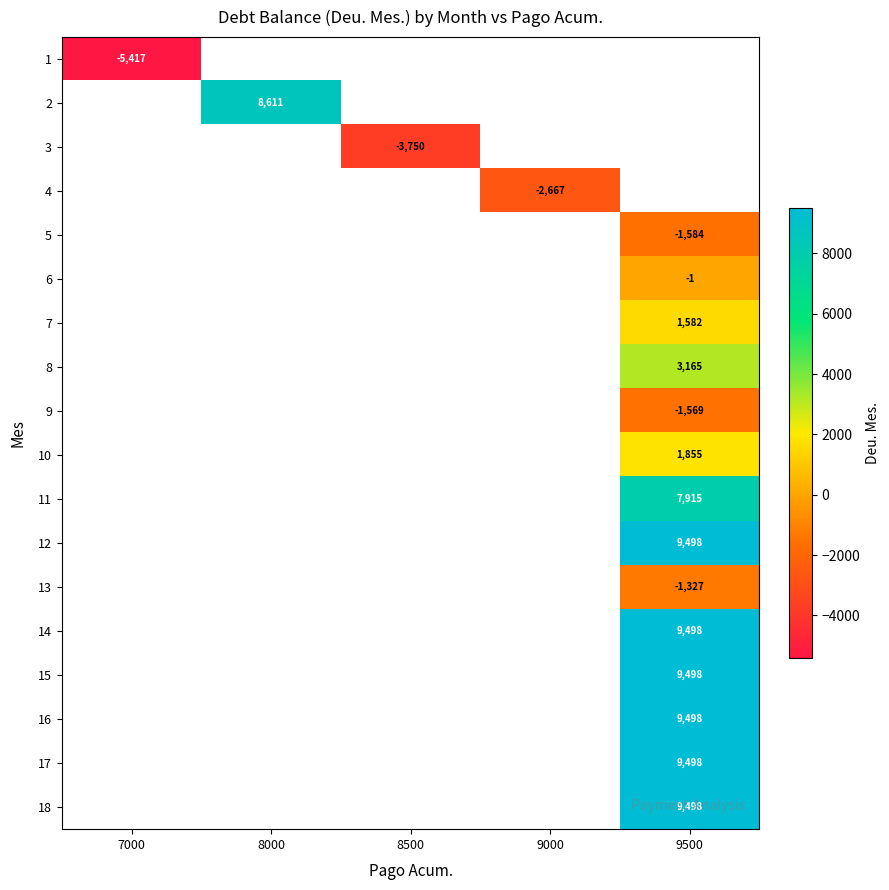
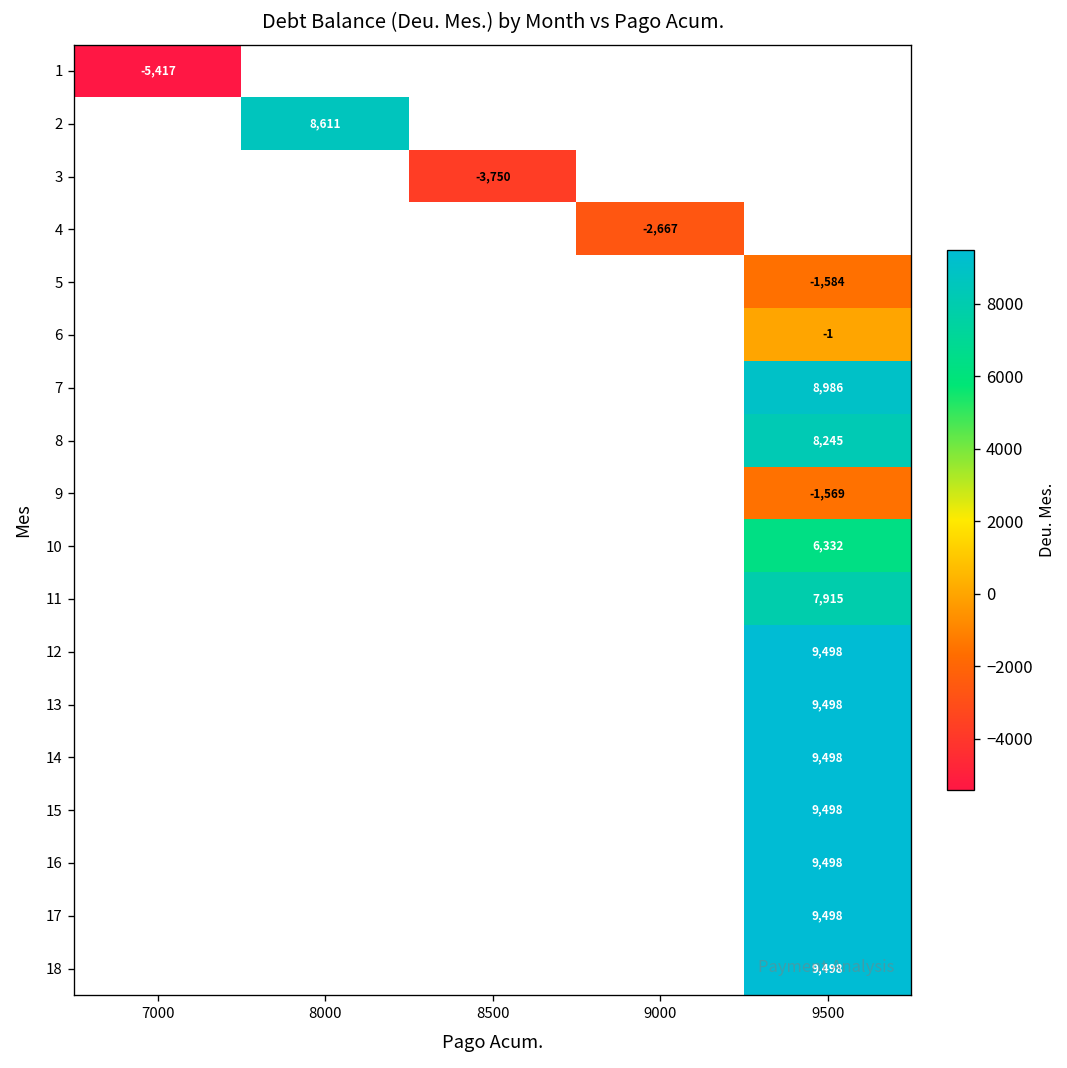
  {
    "1": {
      "7000": "-5,417"
    },
    "2": {
      "8000": "8,611"
    },
    "3": {
      "8500": "-3,750"
    },
    "4": {
      "9000": "-2,667"
    },
    "5": {
      "9500": "-1,584"
    },
    "6": {
      "9500": "-1"
    },
    "7": {
-     "9500": "1,582"
+     "9500": "8,986"
    },
    "8": {
-     "9500": "3,165"
+     "9500": "8,245"
    },
    "9": {
      "9500": "-1,569"
    },
    "10": {
-     "9500": "1,855"
+     "9500": "6,332"
    },
    "11": {
      "9500": "7,915"
    },
    "12": {
      "9500": "9,498"
    },
    "13": {
-     "9500": "-1,327"
+     "9500": "9,498"
    },
    "14": {
      "9500": "9,498"
    },
    "15": {
      "9500": "9,498"
    },
    "16": {
      "9500": "9,498"
    },
    "17": {
      "9500": "9,498"
    }
  }
